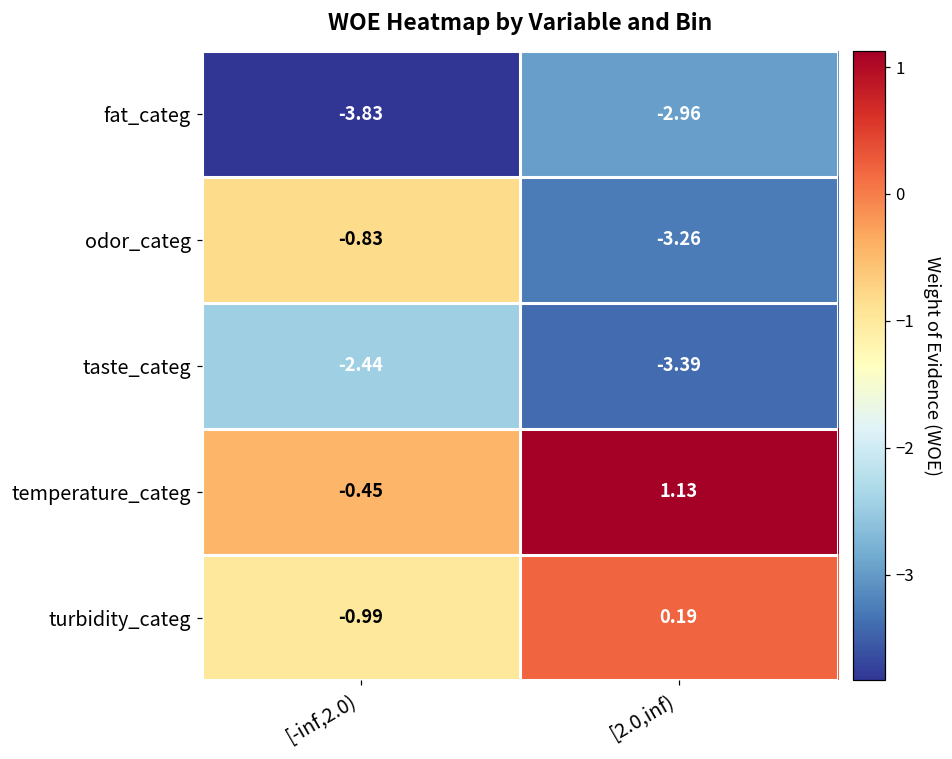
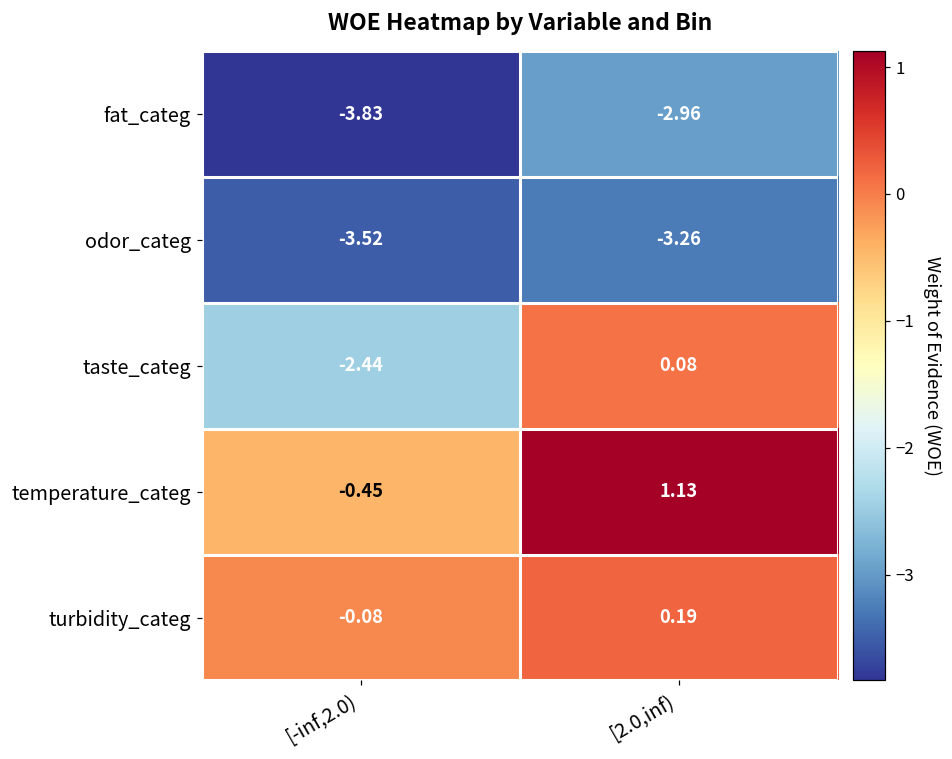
  {
    "fat_categ": {
      "[-inf,2.0)": -3.83,
      "[2.0,inf)": -2.96
    },
    "odor_categ": {
-     "[-inf,2.0)": -0.83,
+     "[-inf,2.0)": -3.52,
      "[2.0,inf)": -3.26
    },
    "taste_categ": {
      "[-inf,2.0)": -2.44,
-     "[2.0,inf)": -3.39
+     "[2.0,inf)": 0.08
    },
    "temperature_categ": {
      "[-inf,2.0)": -0.45,
      "[2.0,inf)": 1.13
    },
    "turbidity_categ": {
-     "[-inf,2.0)": -0.99,
+     "[-inf,2.0)": -0.08,
      "[2.0,inf)": 0.19
    }
  }
